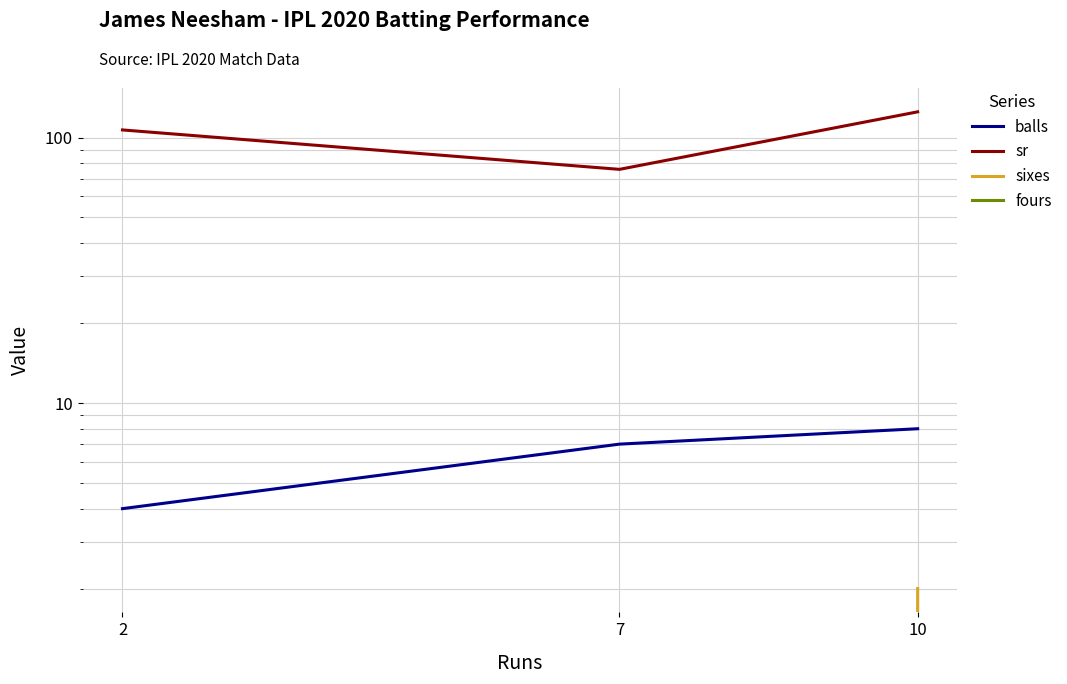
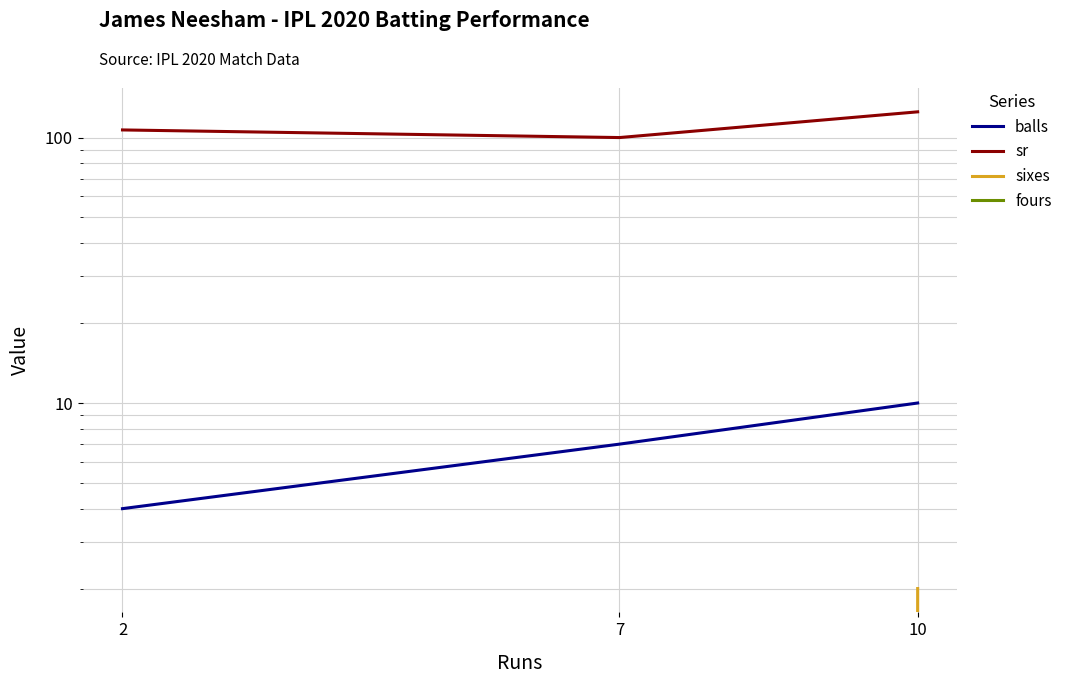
  {
    "balls": {
      "2": 4,
      "7": 7,
-     "10": 8
+     "10": 10
    },
    "sr": {
      "2": 107,
-     "7": 76,
+     "7": 100,
      "10": 130
    },
    "sixes": {
      "10": 2
    }
  }
